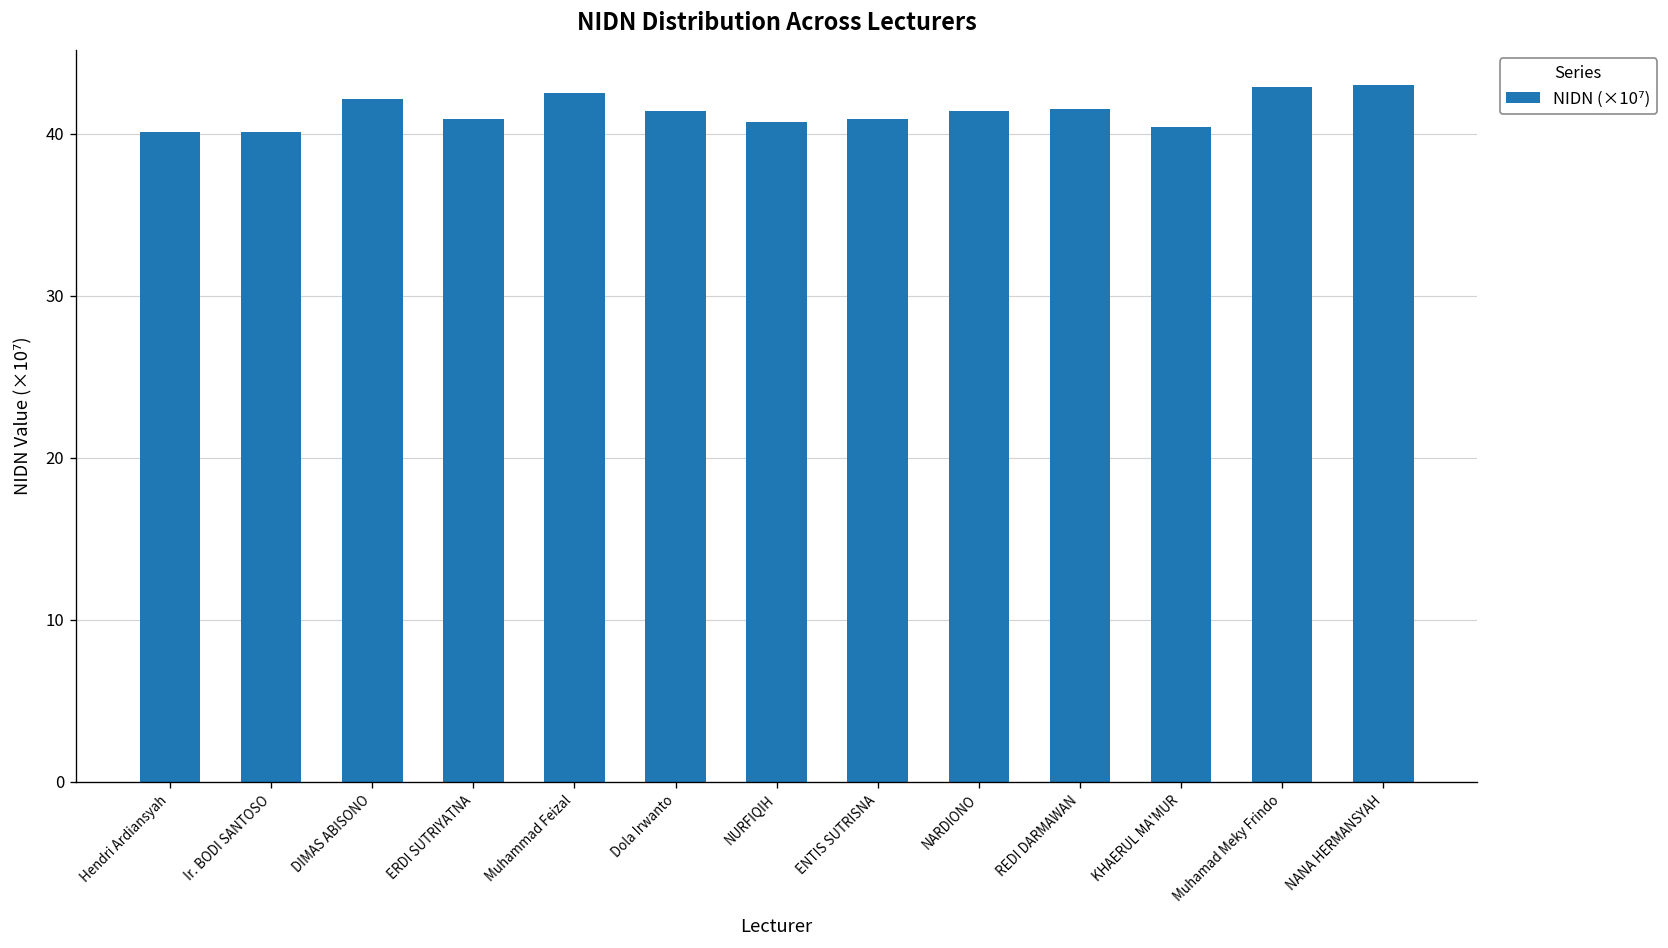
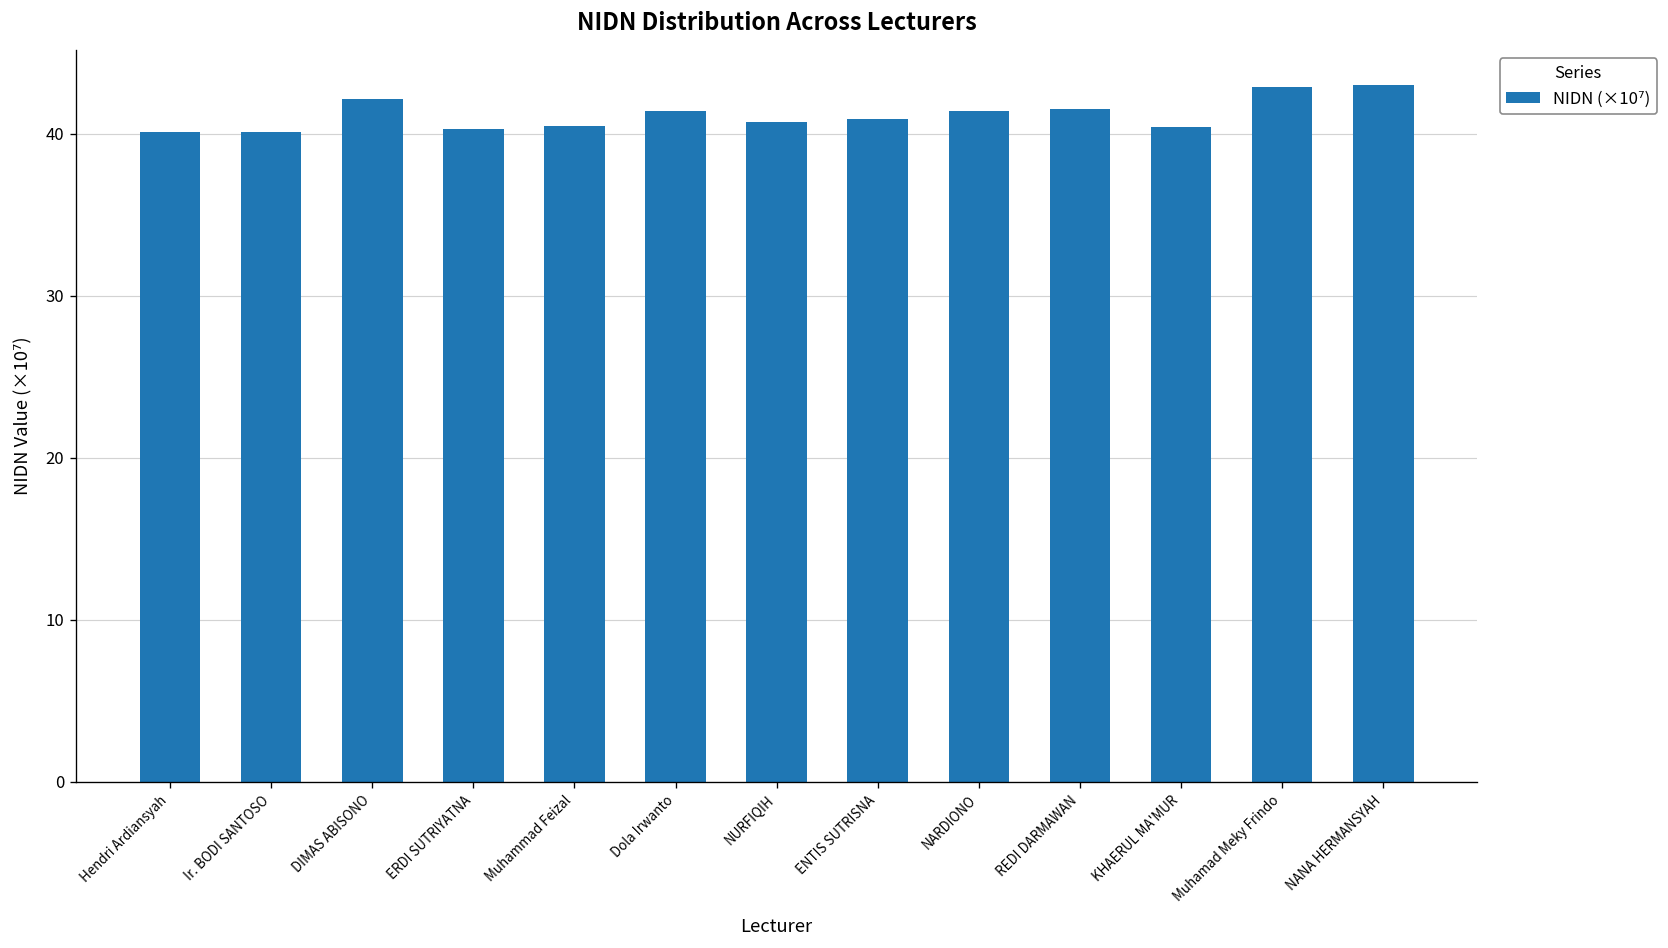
  {
    "Hendri Ardiansyah": 40.1,
    "Ir. BODI SANTOSO": 40.1,
    "DIMAS ABISONO": 42.1,
-   "ERDI SUTRIYATNA": 40.9,
-   "Muhammad Feizal": 42.5,
+   "ERDI SUTRIYATNA": 40.3,
+   "Muhammad Feizal": 40.5,
    "Dola Irwanto": 41.4,
    "NURFIQIH": 40.7,
    "ENTIS SUTRISNA": 40.9,
    "NARDIONO": 41.4,
    "REDI DARMAWAN": 41.5,
    "KHAERUL MA'MUR": 40.4,
    "Muhamad Meky Frindo": 42.9,
    "NANA HERMANSYAH": 43.0
  }
